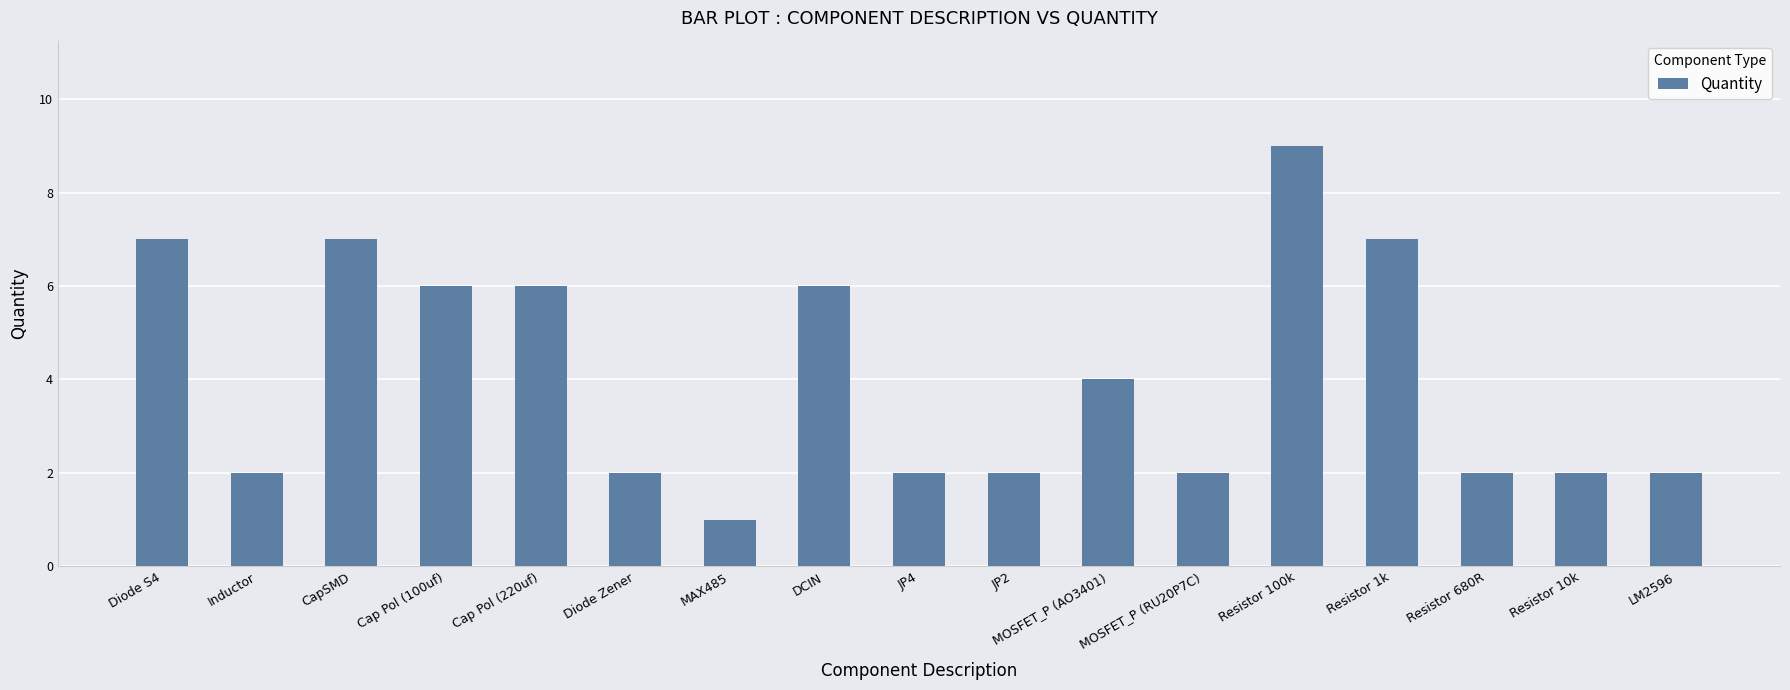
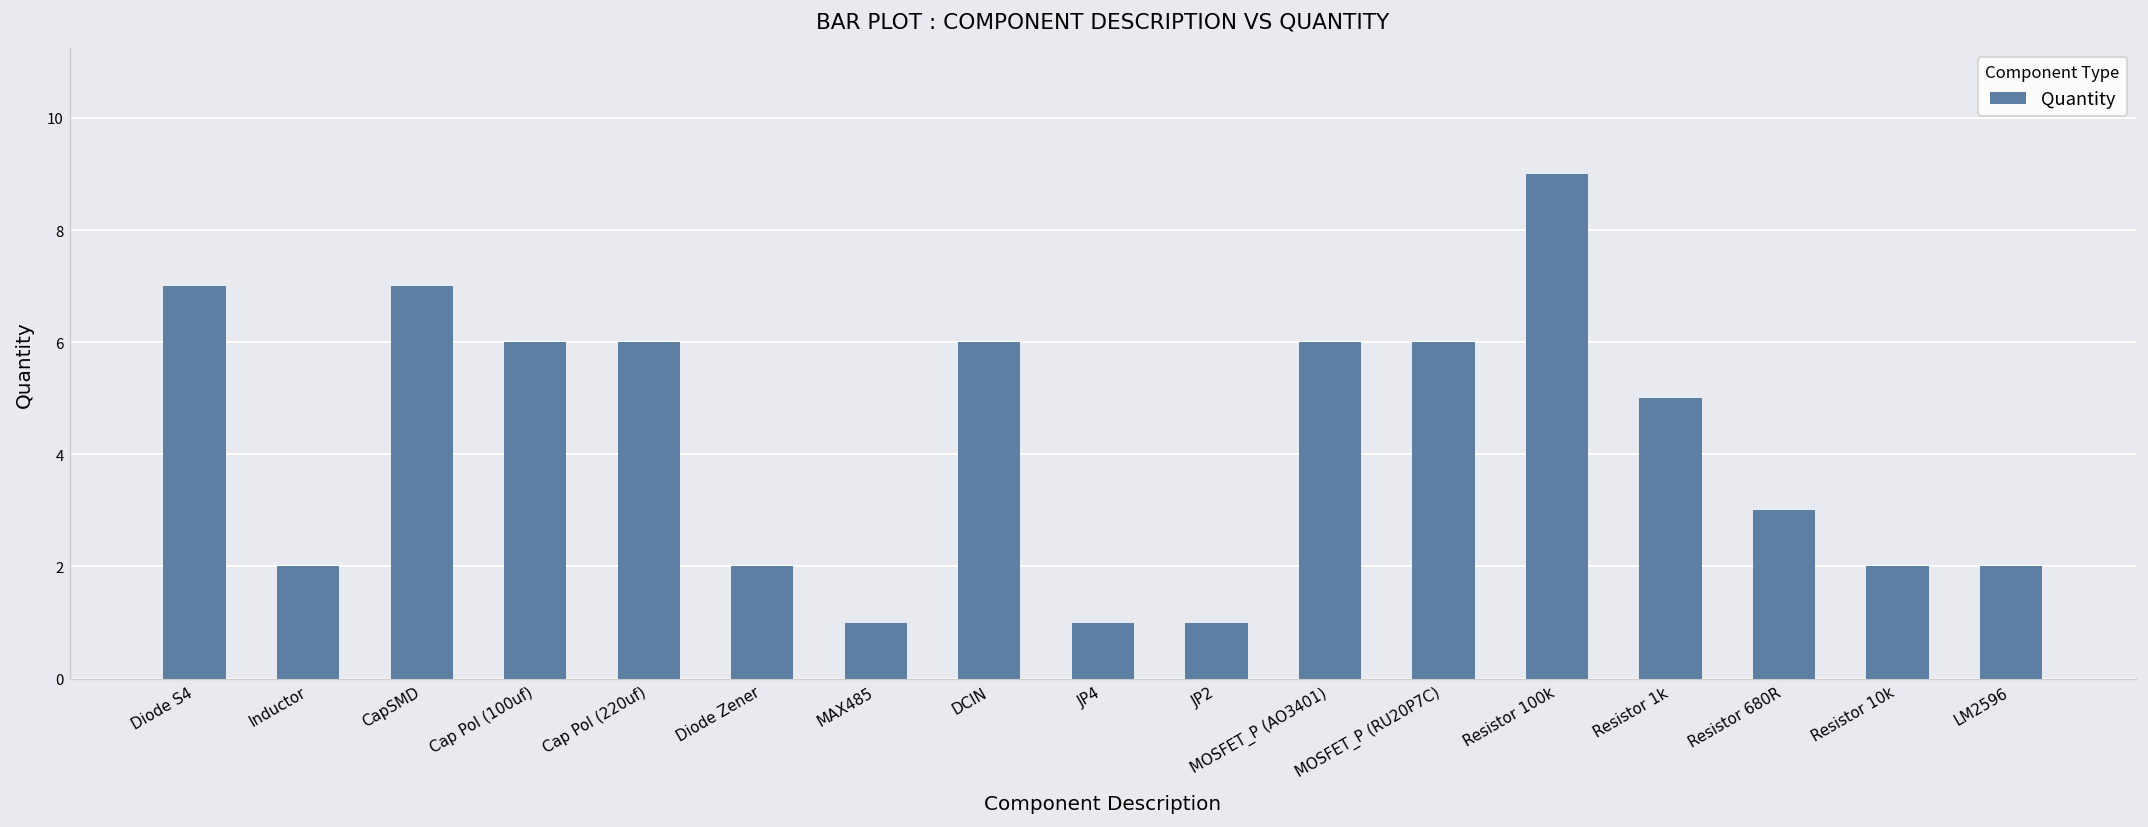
  {
    "Diode S4": 7,
    "Inductor": 2,
    "CapSMD": 7,
    "Cap Pol (100uf)": 6,
    "Cap Pol (220uf)": 6,
    "Diode Zener": 2,
    "MAX485": 1,
    "DCIN": 6,
-   "JP4": 2,
-   "JP2": 2,
-   "MOSFET_P (AO3401)": 4,
-   "MOSFET_P (RU20P7C)": 2,
+   "JP4": 1,
+   "JP2": 1,
+   "MOSFET_P (AO3401)": 6,
+   "MOSFET_P (RU20P7C)": 6,
    "Resistor 100k": 9,
-   "Resistor 1k": 7,
-   "Resistor 680R": 2,
+   "Resistor 1k": 5,
+   "Resistor 680R": 3,
    "Resistor 10k": 2,
    "LM2596": 2
  }
